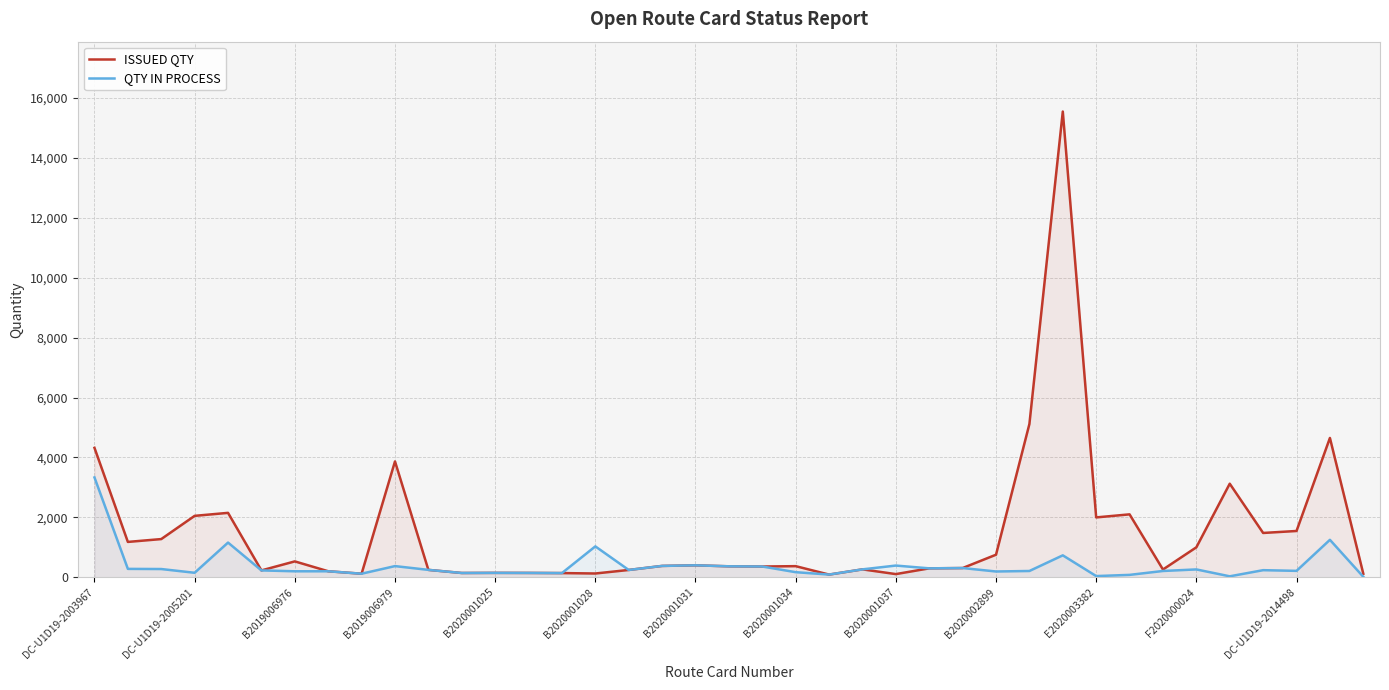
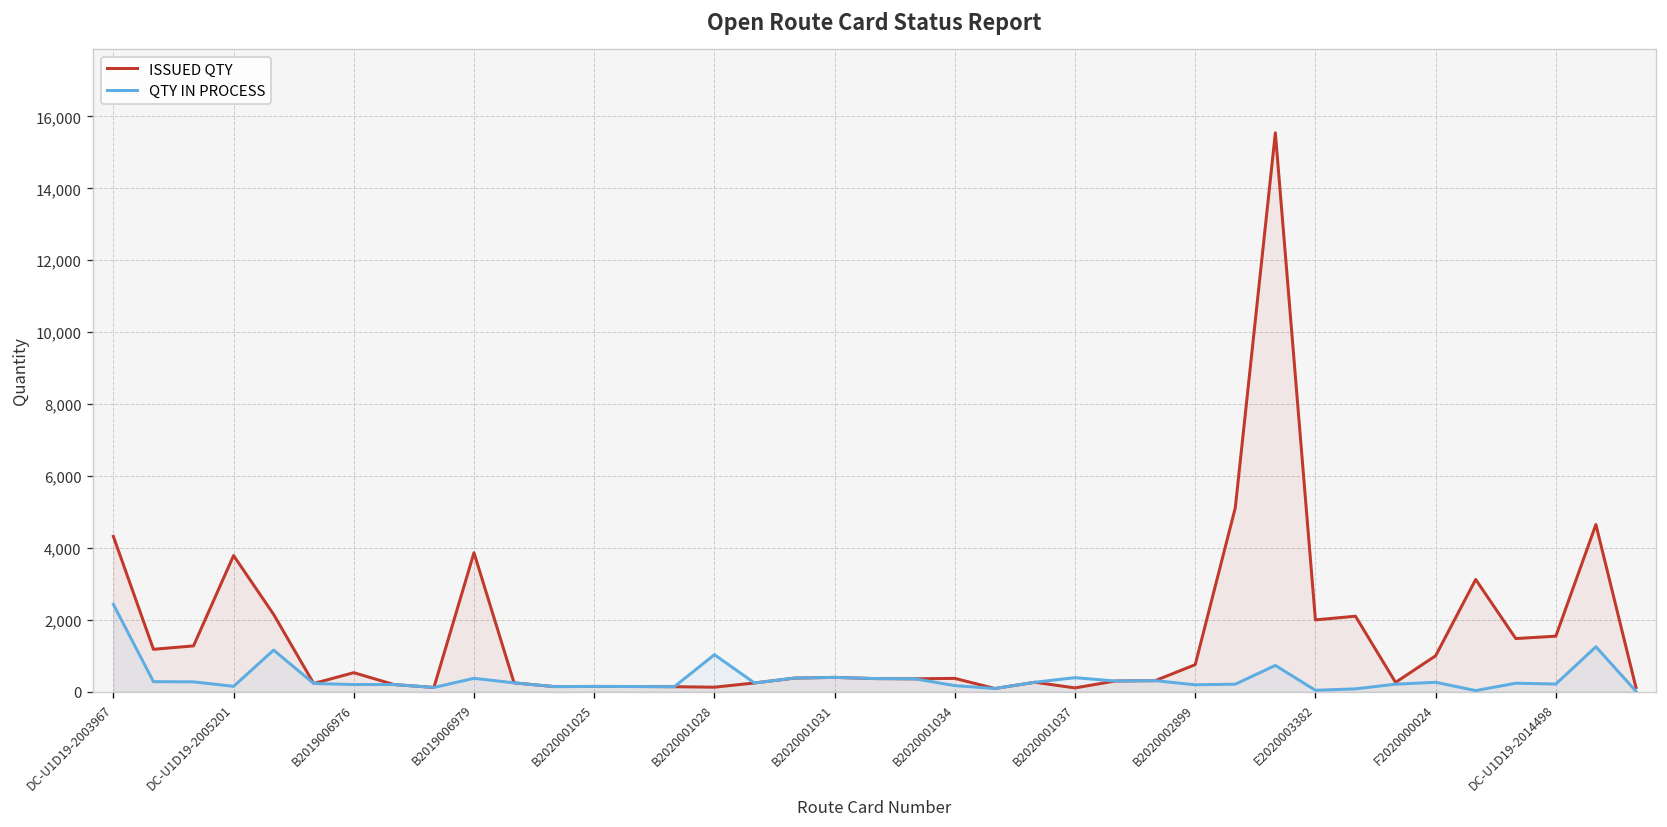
  {
    "ISSUED QTY": {
      "DC-U1D19-2003967": "4,300",
-     "DC-U1D19-2005201": "2,100",
+     "DC-U1D19-2005201": "3,800",
      "B2019006976": "500",
      "B2019006979": "3,900",
      "B2020001028": "100",
      "B2020001034": "400",
      "B2020001037": "100",
      "B2020002899": "800",
      "E2020003382": "2,000",
      "F2020000024": "1,000",
      "DC-U1D19-2014498": "1,500"
    },
    "QTY IN PROCESS": {
-     "DC-U1D19-2003967": "3,300",
+     "DC-U1D19-2003967": "2,400",
      "DC-U1D19-2005201": "200",
      "B2019006976": "200",
      "B2019006979": "400",
      "B2020001028": "1,000",
      "B2020001034": "200",
      "B2020001037": "400",
      "B2020002899": "200",
      "E2020003382": "0",
      "F2020000024": "300",
      "DC-U1D19-2014498": "200"
    }
  }
